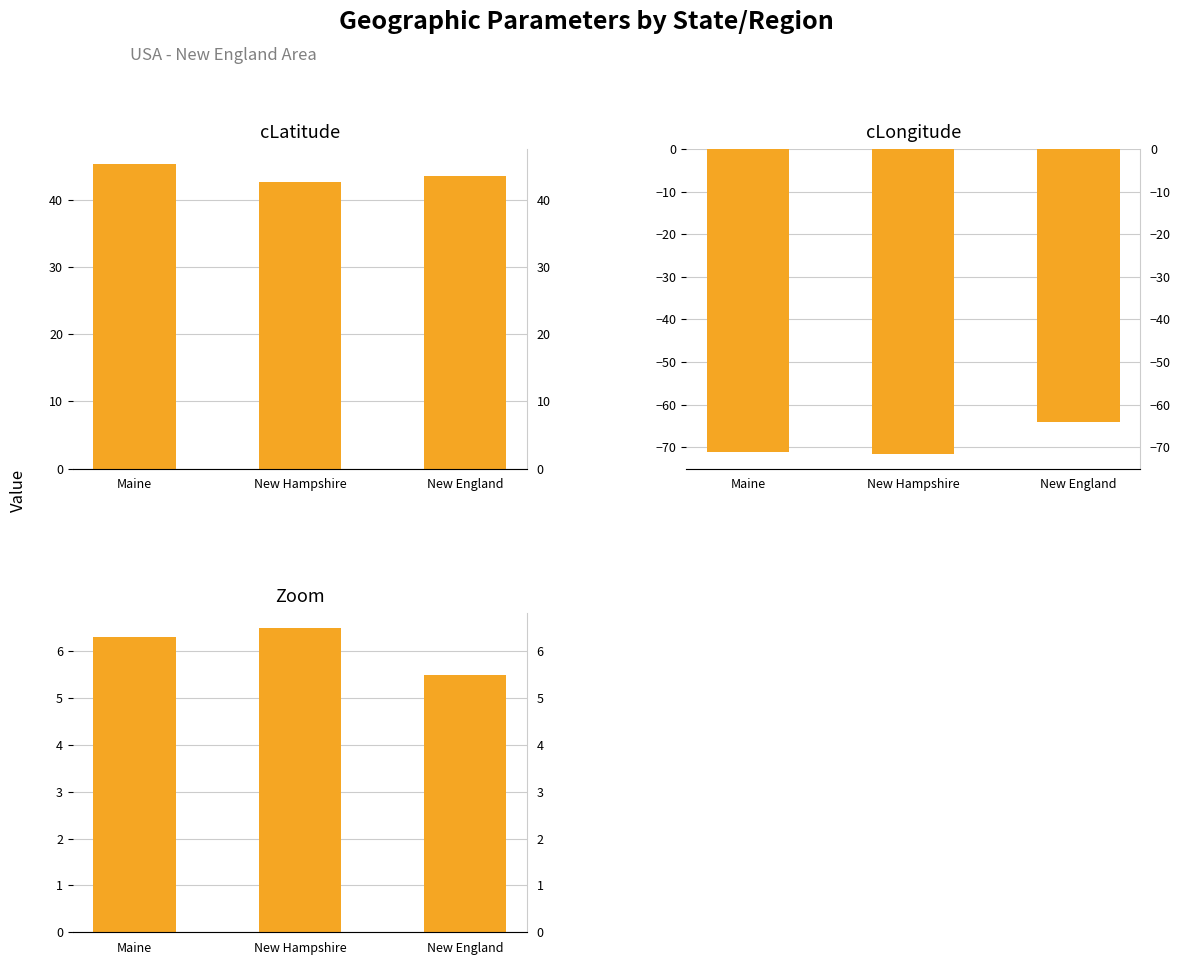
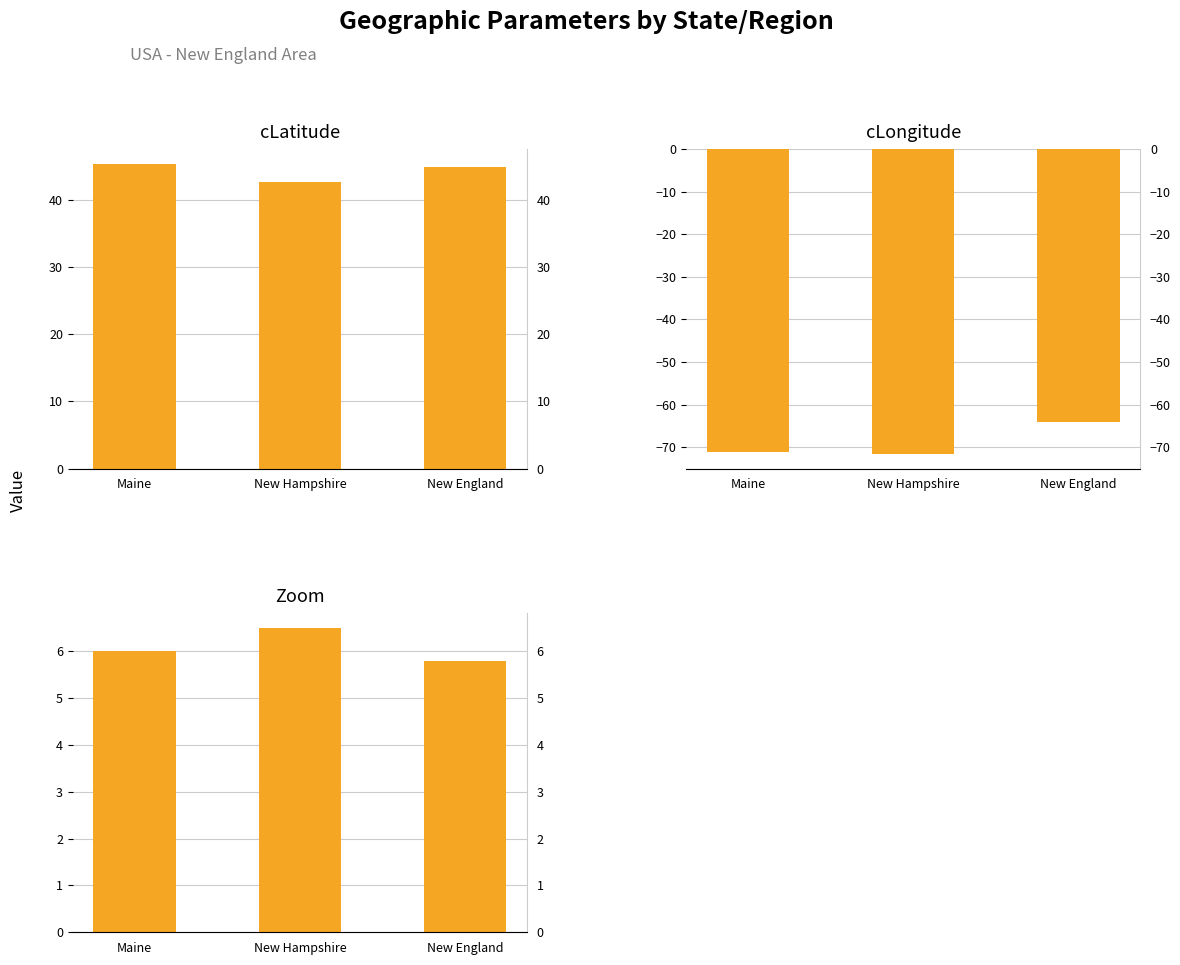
  {
    "cLatitude": {
      "Maine": 45,
      "New Hampshire": 43,
-     "New England": 44
+     "New England": 45
    },
    "cLongitude": {
      "Maine": -71,
      "New Hampshire": -71,
      "New England": -64
    },
    "Zoom": {
-     "Maine": 6.3,
+     "Maine": 6.0,
      "New Hampshire": 6.5,
-     "New England": 5.5
+     "New England": 5.8
    }
  }
